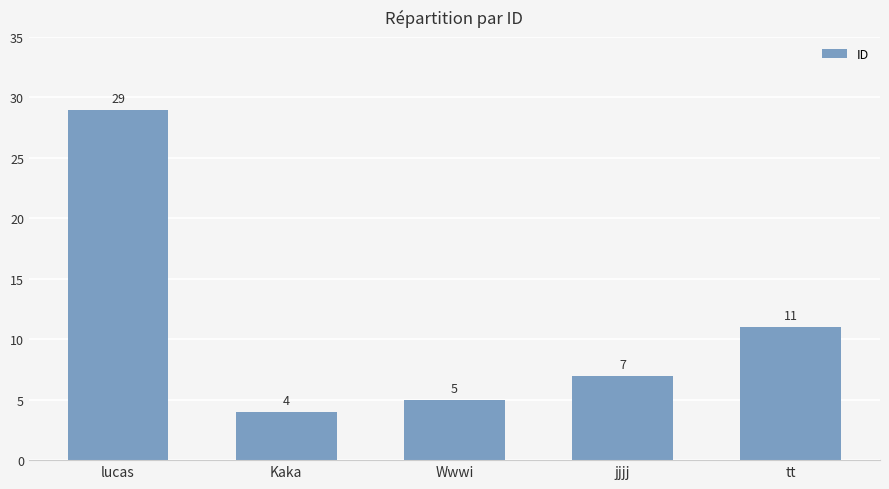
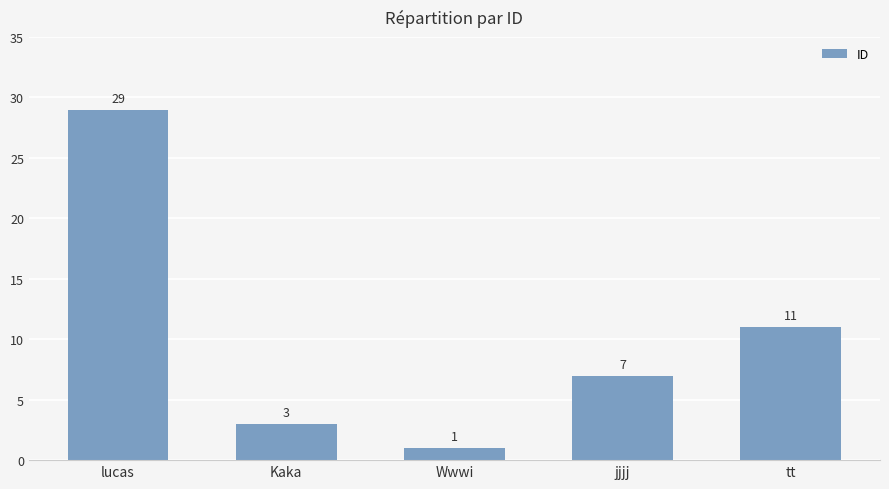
  {
    "lucas": 29,
-   "Kaka": 4,
-   "Wwwi": 5,
+   "Kaka": 3,
+   "Wwwi": 1,
    "jjjj": 7,
    "tt": 11
  }
